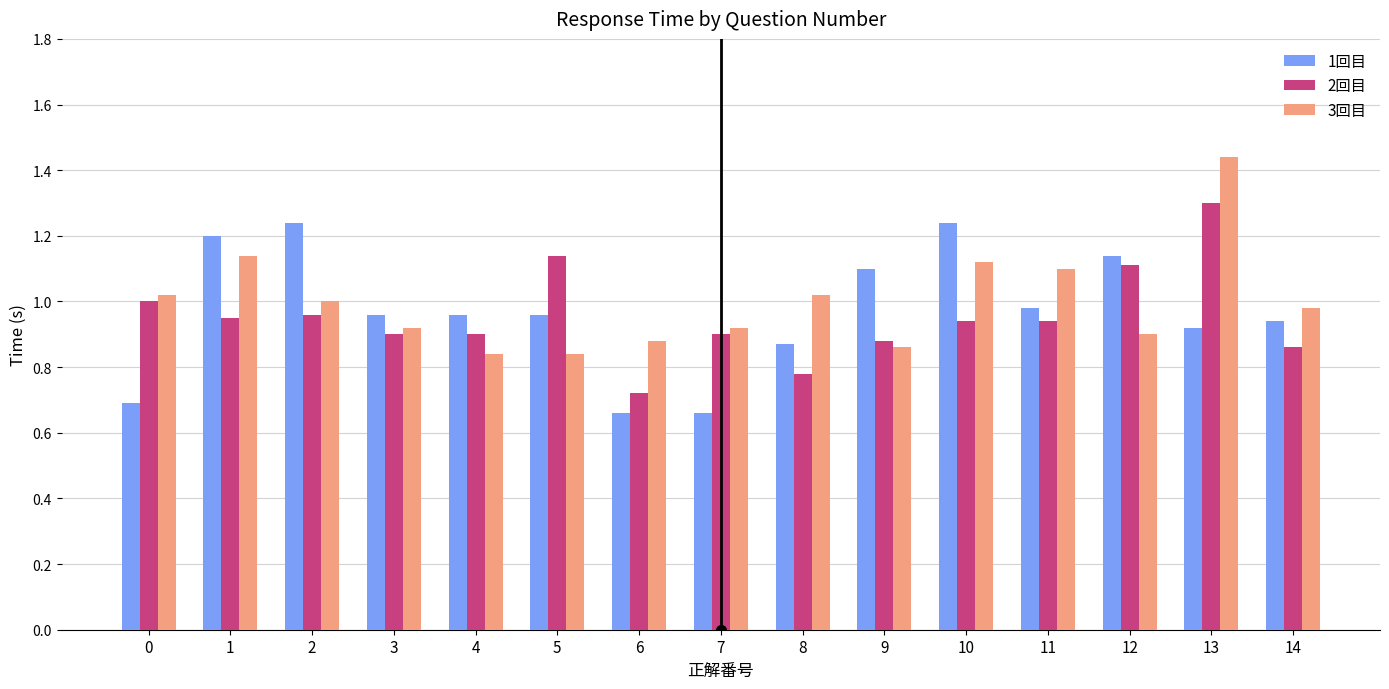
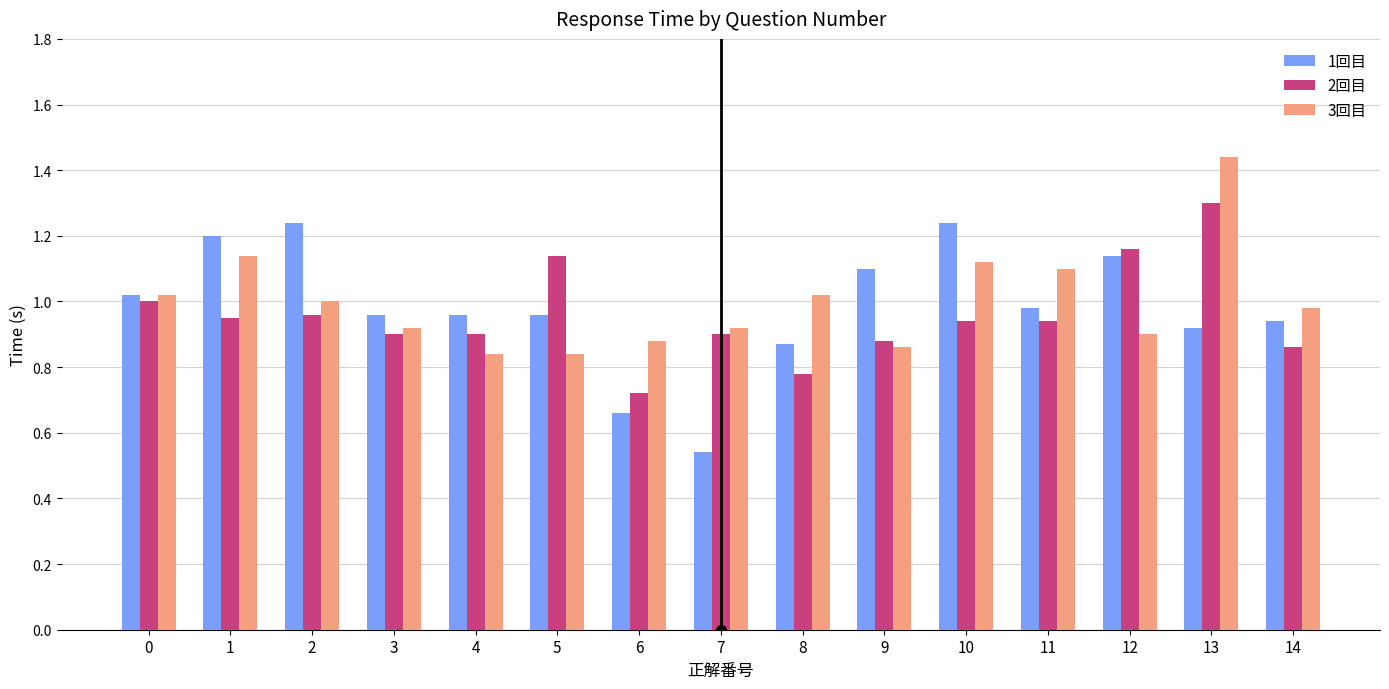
  {
    "1回目": {
-     "0": 0.69,
+     "0": 1.02,
      "1": 1.20,
      "2": 1.24,
      "3": 0.96,
      "4": 0.96,
      "5": 0.96,
      "6": 0.66,
-     "7": 0.66,
+     "7": 0.54,
      "8": 0.87,
      "9": 1.10,
      "10": 1.24,
      "11": 0.98,
      "12": 1.14,
      "13": 0.92,
      "14": 0.94
    },
    "2回目": {
      "0": 1.00,
      "1": 0.95,
      "2": 0.96,
      "3": 0.90,
      "4": 0.90,
      "5": 1.14,
      "6": 0.72,
      "7": 0.90,
      "8": 0.78,
      "9": 0.88,
      "10": 0.94,
      "11": 0.94,
-     "12": 1.11,
+     "12": 1.16,
      "13": 1.30,
      "14": 0.86
    },
    "3回目": {
      "0": 1.02,
      "1": 1.14,
      "2": 1.00,
      "3": 0.92,
      "4": 0.84,
      "5": 0.84,
      "6": 0.88,
      "7": 0.92,
      "8": 1.02,
      "9": 0.86,
      "10": 1.12,
      "11": 1.10,
      "12": 0.90,
      "13": 1.44,
      "14": 0.98
    }
  }
